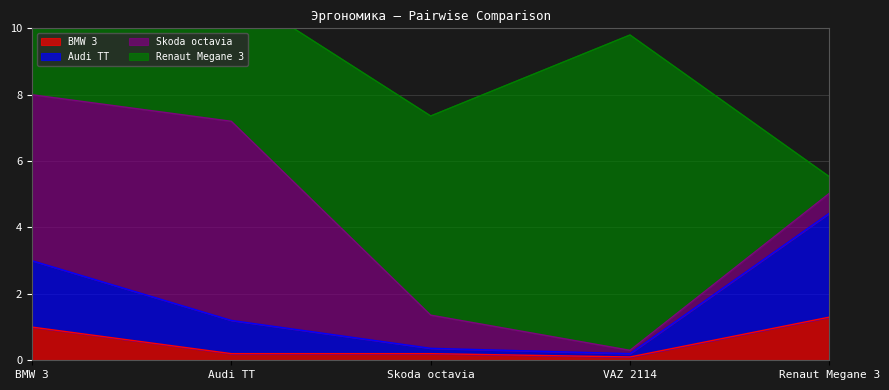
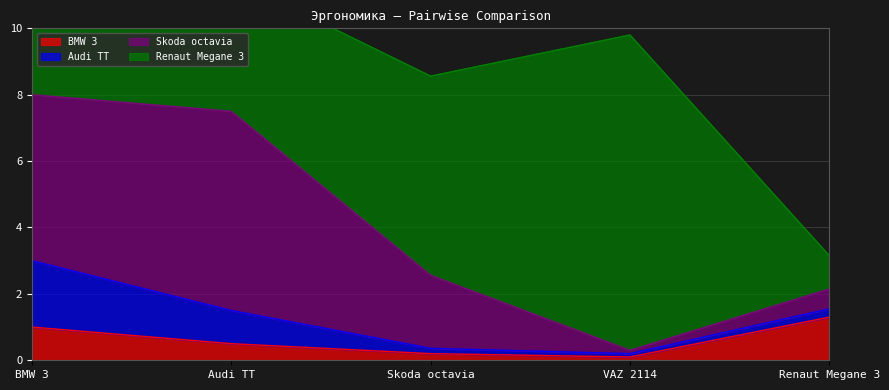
  {
    "BMW 3": {
      "BMW 3": 1.0,
-     "Audi TT": 0.2,
+     "Audi TT": 0.5,
      "Skoda octavia": 0.2,
      "VAZ 2114": 0.1,
      "Renaut Megane 3": 1.3
    },
    "Audi TT": {
      "BMW 3": 2.0,
      "Audi TT": 1.0,
      "Skoda octavia": 0.2,
      "VAZ 2114": 0.1,
-     "Renaut Megane 3": 3.1
+     "Renaut Megane 3": 0.3
    },
    "Skoda octavia": {
      "BMW 3": 5.0,
      "Audi TT": 6.0,
-     "Skoda octavia": 1.0,
+     "Skoda octavia": 2.2,
      "VAZ 2114": 0.1,
      "Renaut Megane 3": 0.6
    },
    "Renaut Megane 3": {
      "Skoda octavia": 6.0,
      "VAZ 2114": 9.5,
-     "Renaut Megane 3": 0.5
+     "Renaut Megane 3": 1.0
    }
  }
